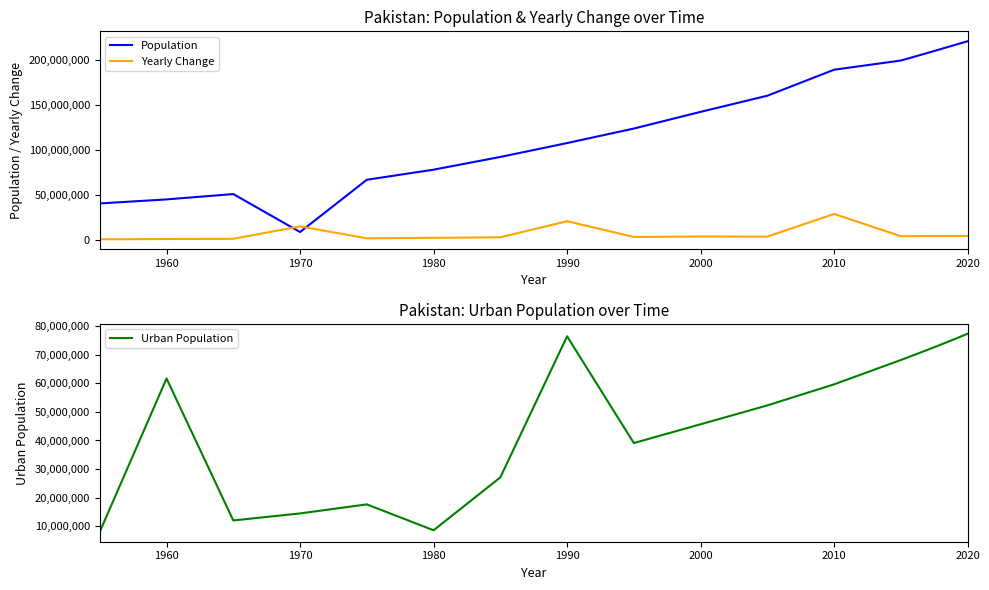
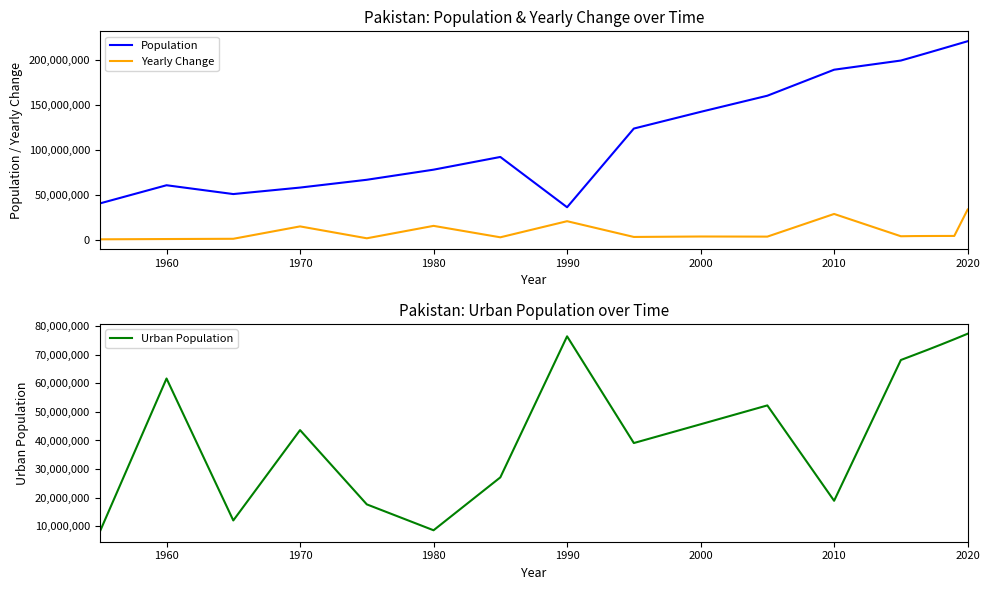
  {
    "Pakistan: Population & Yearly Change over Time": {
      "Population": {
-       "1960": "40,000,000",
-       "1970": "10,000,000",
+       "1960": "60,000,000",
+       "1970": "60,000,000",
        "1980": "80,000,000",
-       "1990": "110,000,000",
+       "1990": "40,000,000",
        "2000": "140,000,000",
        "2010": "190,000,000",
        "2020": "220,000,000"
      },
      "Yearly Change": {
        "1960": "0",
        "1970": "10,000,000",
-       "1980": "0",
+       "1980": "20,000,000",
        "1990": "20,000,000",
        "2000": "0",
        "2010": "30,000,000",
-       "2020": "0"
+       "2020": "30,000,000"
      }
    },
    "Pakistan: Urban Population over Time": {
      "1960": "62,000,000",
-     "1970": "14,000,000",
+     "1970": "44,000,000",
      "1980": "9,000,000",
      "1990": "77,000,000",
      "2000": "46,000,000",
-     "2010": "60,000,000",
+     "2010": "19,000,000",
      "2020": "77,000,000"
    }
  }
